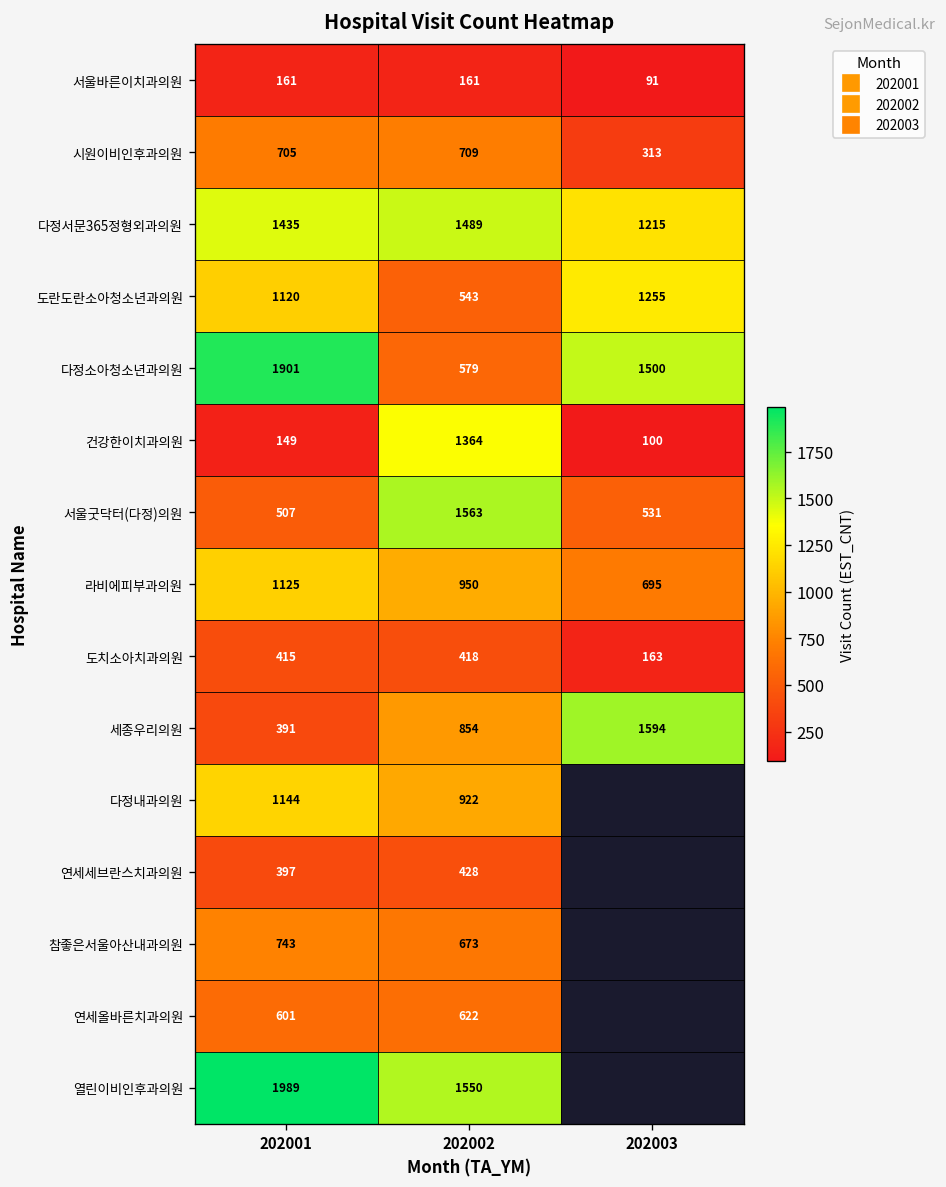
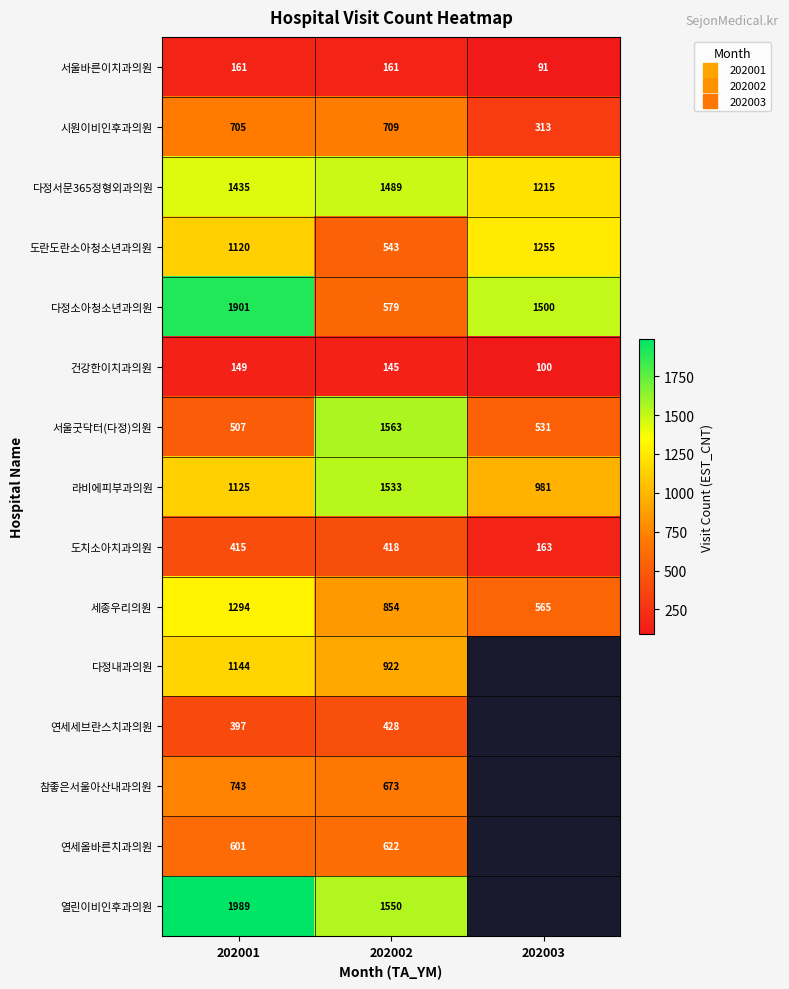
  {
    "서울바른이치과의원": {
      "202001": 161,
      "202002": 161,
      "202003": 91
    },
    "시원이비인후과의원": {
      "202001": 705,
      "202002": 709,
      "202003": 313
    },
    "다정서문365정형외과의원": {
      "202001": 1435,
      "202002": 1489,
      "202003": 1215
    },
    "도란도란소아청소년과의원": {
      "202001": 1120,
      "202002": 543,
      "202003": 1255
    },
    "다정소아청소년과의원": {
      "202001": 1901,
      "202002": 579,
      "202003": 1500
    },
    "건강한이치과의원": {
      "202001": 149,
-     "202002": 1364,
+     "202002": 145,
      "202003": 100
    },
    "서울굿닥터(다정)의원": {
      "202001": 507,
      "202002": 1563,
      "202003": 531
    },
    "라비에피부과의원": {
      "202001": 1125,
-     "202002": 950,
-     "202003": 695
+     "202002": 1533,
+     "202003": 981
    },
    "도치소아치과의원": {
      "202001": 415,
      "202002": 418,
      "202003": 163
    },
    "세종우리의원": {
-     "202001": 391,
+     "202001": 1294,
      "202002": 854,
-     "202003": 1594
+     "202003": 565
    },
    "다정내과의원": {
      "202001": 1144,
      "202002": 922
    },
    "연세세브란스치과의원": {
      "202001": 397,
      "202002": 428
    },
    "참좋은서울아산내과의원": {
      "202001": 743,
      "202002": 673
    },
    "연세올바른치과의원": {
      "202001": 601,
      "202002": 622
    },
    "열린이비인후과의원": {
      "202001": 1989,
      "202002": 1550
    }
  }
